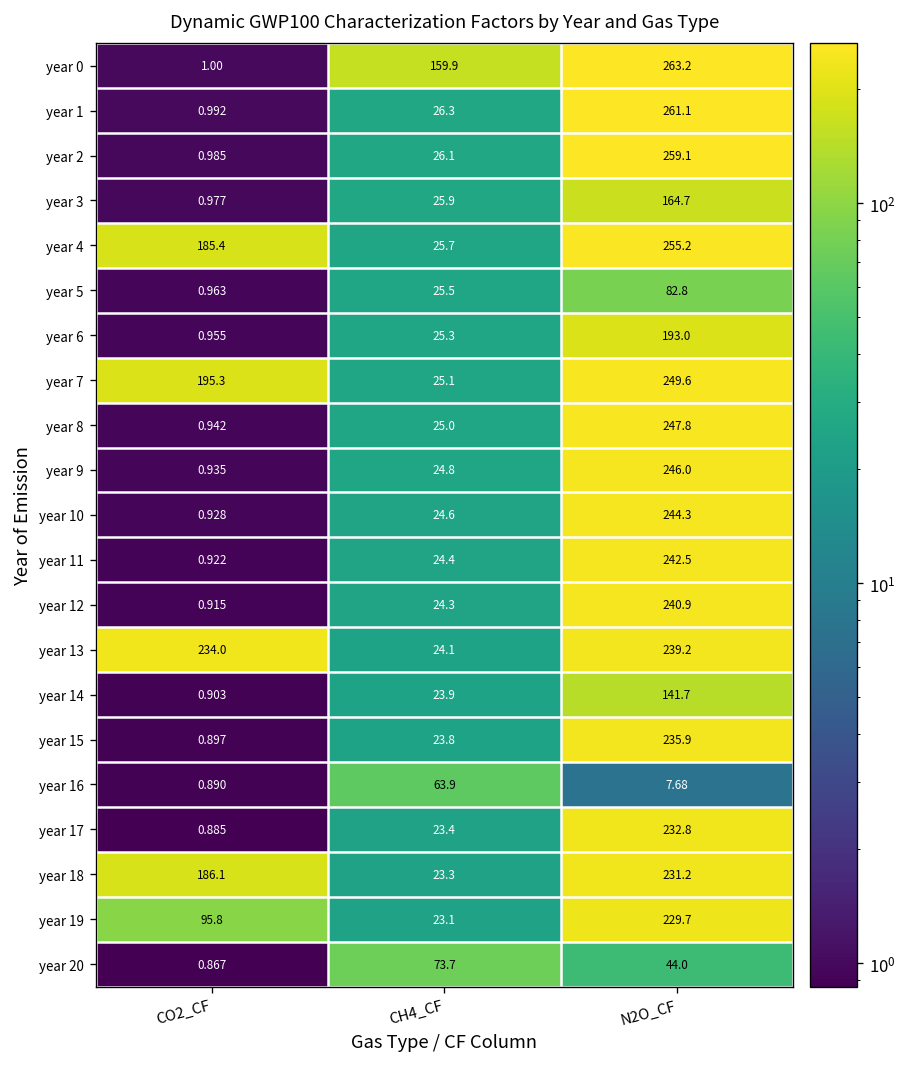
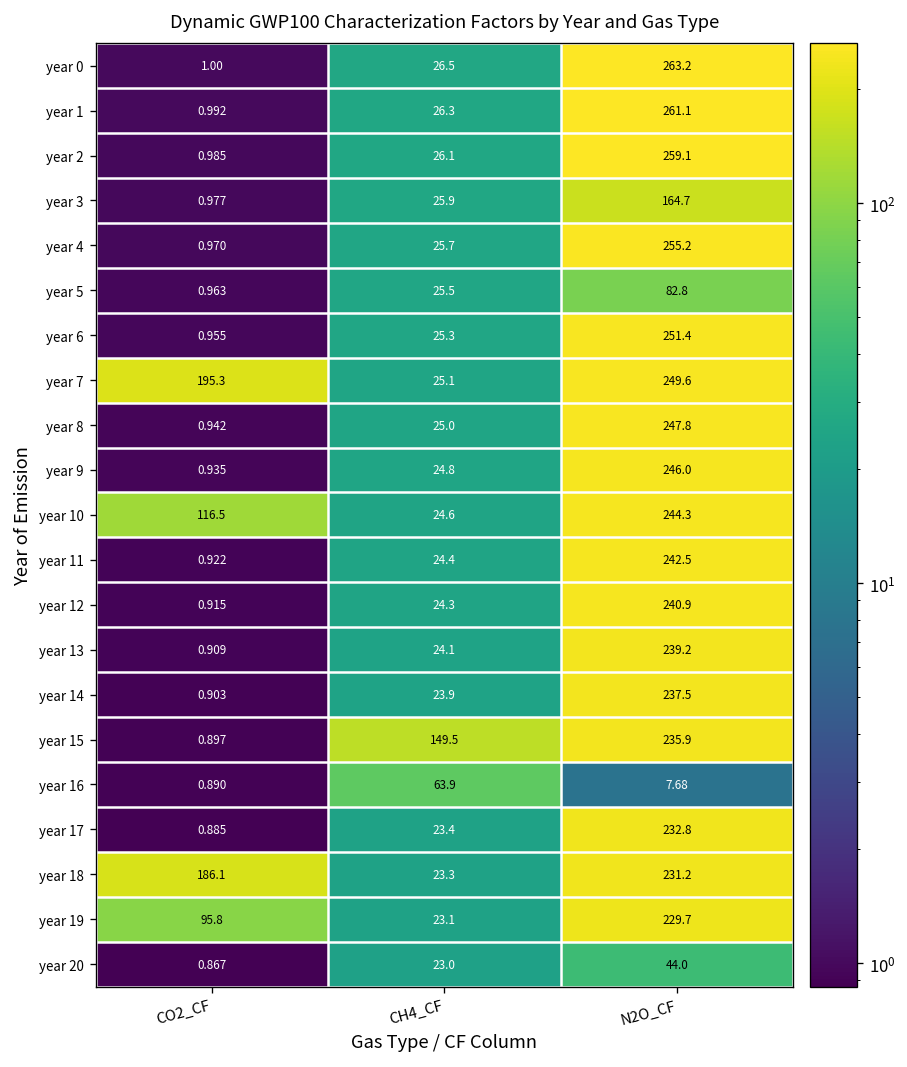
  {
    "year 0": {
      "CO2_CF": 1.00,
-     "CH4_CF": 159.9,
+     "CH4_CF": 26.5,
      "N2O_CF": 263.2
    },
    "year 1": {
      "CO2_CF": 0.992,
      "CH4_CF": 26.3,
      "N2O_CF": 261.1
    },
    "year 2": {
      "CO2_CF": 0.985,
      "CH4_CF": 26.1,
      "N2O_CF": 259.1
    },
    "year 3": {
      "CO2_CF": 0.977,
      "CH4_CF": 25.9,
      "N2O_CF": 164.7
    },
    "year 4": {
-     "CO2_CF": 185.4,
+     "CO2_CF": 0.970,
      "CH4_CF": 25.7,
      "N2O_CF": 255.2
    },
    "year 5": {
      "CO2_CF": 0.963,
      "CH4_CF": 25.5,
      "N2O_CF": 82.8
    },
    "year 6": {
      "CO2_CF": 0.955,
      "CH4_CF": 25.3,
-     "N2O_CF": 193.0
+     "N2O_CF": 251.4
    },
    "year 7": {
      "CO2_CF": 195.3,
      "CH4_CF": 25.1,
      "N2O_CF": 249.6
    },
    "year 8": {
      "CO2_CF": 0.942,
      "CH4_CF": 25.0,
      "N2O_CF": 247.8
    },
    "year 9": {
      "CO2_CF": 0.935,
      "CH4_CF": 24.8,
      "N2O_CF": 246.0
    },
    "year 10": {
-     "CO2_CF": 0.928,
+     "CO2_CF": 116.5,
      "CH4_CF": 24.6,
      "N2O_CF": 244.3
    },
    "year 11": {
      "CO2_CF": 0.922,
      "CH4_CF": 24.4,
      "N2O_CF": 242.5
    },
    "year 12": {
      "CO2_CF": 0.915,
      "CH4_CF": 24.3,
      "N2O_CF": 240.9
    },
    "year 13": {
-     "CO2_CF": 234.0,
+     "CO2_CF": 0.909,
      "CH4_CF": 24.1,
      "N2O_CF": 239.2
    },
    "year 14": {
      "CO2_CF": 0.903,
      "CH4_CF": 23.9,
-     "N2O_CF": 141.7
+     "N2O_CF": 237.5
    },
    "year 15": {
      "CO2_CF": 0.897,
-     "CH4_CF": 23.8,
+     "CH4_CF": 149.5,
      "N2O_CF": 235.9
    },
    "year 16": {
      "CO2_CF": 0.890,
      "CH4_CF": 63.9,
      "N2O_CF": 7.68
    },
    "year 17": {
      "CO2_CF": 0.885,
      "CH4_CF": 23.4,
      "N2O_CF": 232.8
    },
    "year 18": {
      "CO2_CF": 186.1,
      "CH4_CF": 23.3,
      "N2O_CF": 231.2
    },
    "year 19": {
      "CO2_CF": 95.8,
      "CH4_CF": 23.1,
      "N2O_CF": 229.7
    },
    "year 20": {
      "CO2_CF": 0.867,
-     "CH4_CF": 73.7,
+     "CH4_CF": 23.0,
      "N2O_CF": 44.0
    }
  }
